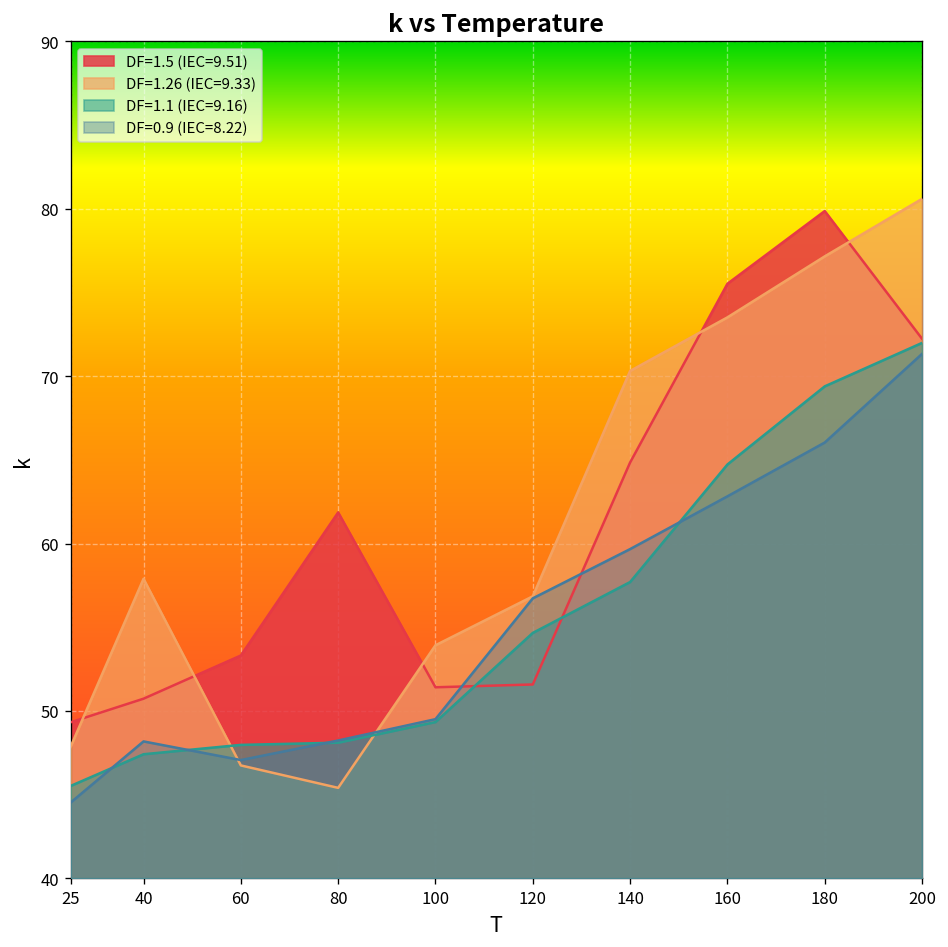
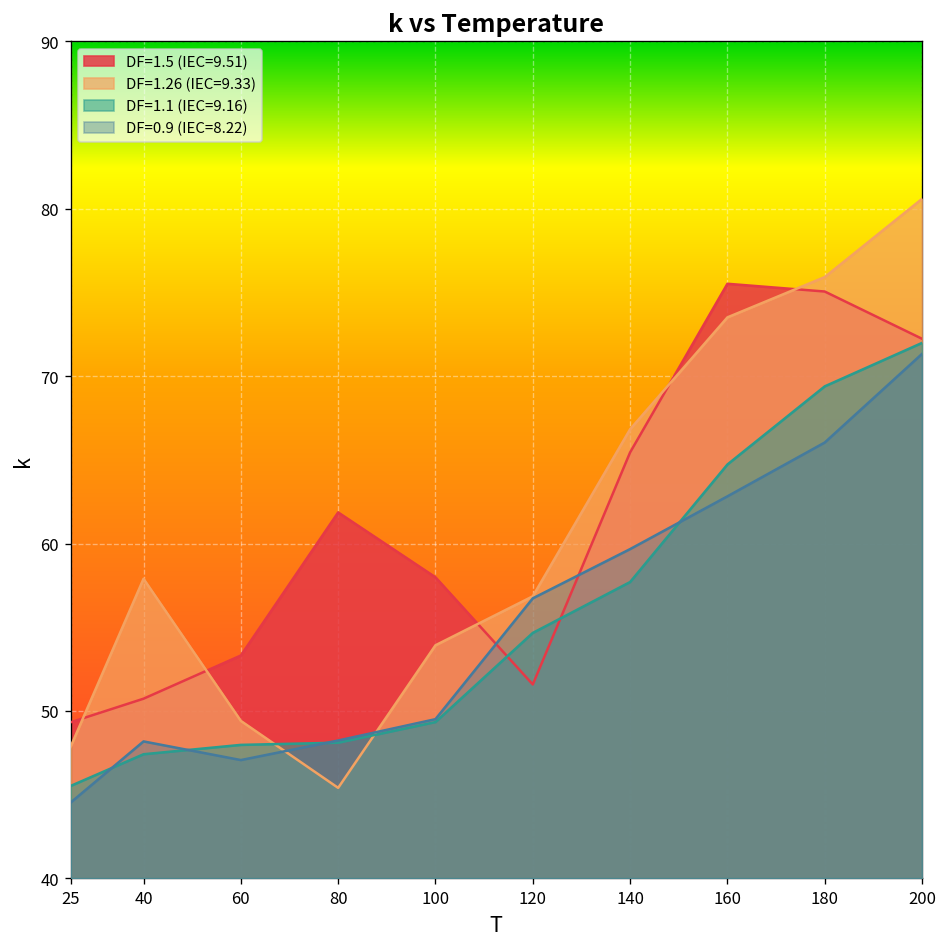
  {
    "DF=1.5 (IEC=9.51)": {
      "25": 49.3,
      "40": 50.7,
      "60": 53.3,
      "80": 61.9,
-     "100": 51.4,
+     "100": 58.0,
      "120": 51.6,
-     "140": 64.8,
+     "140": 65.4,
      "160": 75.5,
-     "180": 79.9,
+     "180": 75.1,
      "200": 72.2
    },
    "DF=1.26 (IEC=9.33)": {
      "25": 47.8,
      "40": 57.9,
-     "60": 46.7,
+     "60": 49.4,
      "80": 45.4,
      "100": 53.9,
-     "140": 70.3,
+     "140": 66.8,
      "160": 73.5,
-     "180": 77.2,
+     "180": 75.9,
      "200": 80.6
    }
  }
